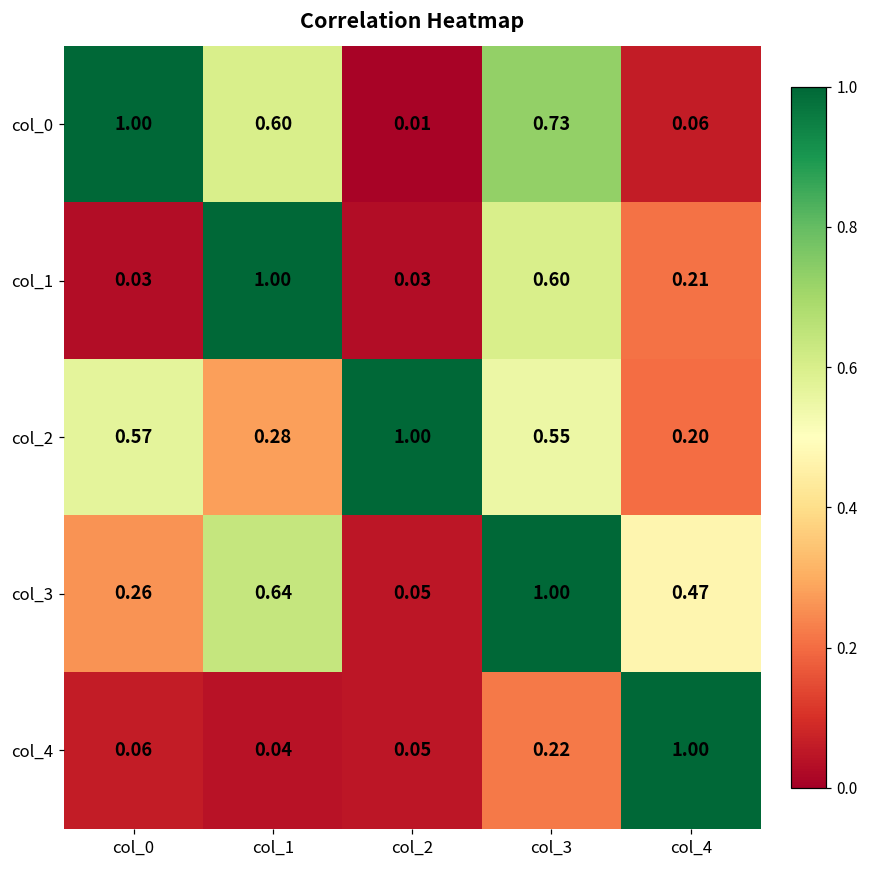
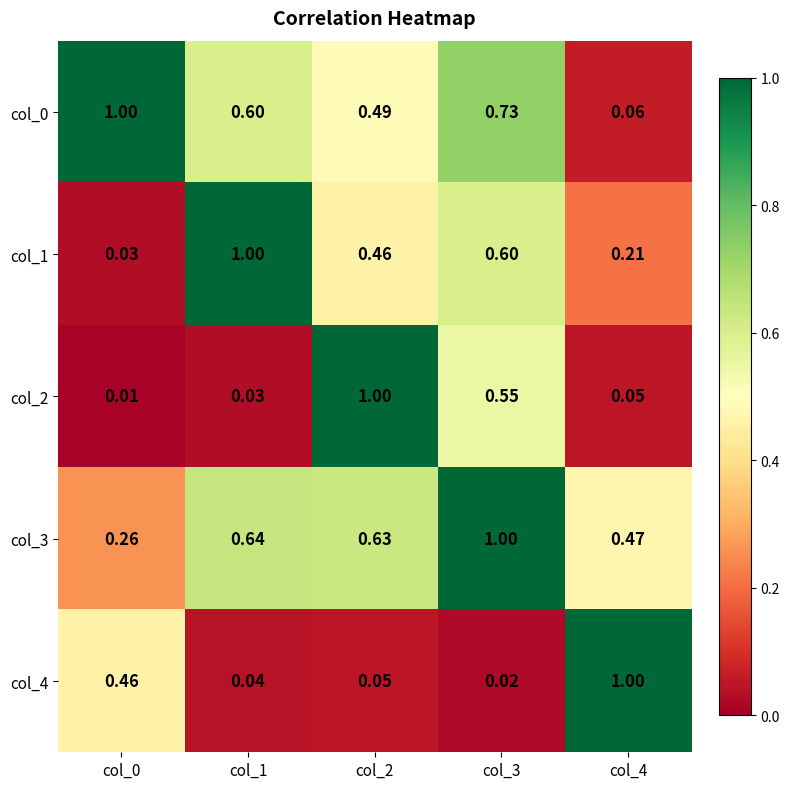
  {
    "col_0": {
      "col_0": 1.00,
      "col_1": 0.60,
-     "col_2": 0.01,
+     "col_2": 0.49,
      "col_3": 0.73,
      "col_4": 0.06
    },
    "col_1": {
      "col_0": 0.03,
      "col_1": 1.00,
-     "col_2": 0.03,
+     "col_2": 0.46,
      "col_3": 0.60,
      "col_4": 0.21
    },
    "col_2": {
-     "col_0": 0.57,
-     "col_1": 0.28,
+     "col_0": 0.01,
+     "col_1": 0.03,
      "col_2": 1.00,
      "col_3": 0.55,
-     "col_4": 0.20
+     "col_4": 0.05
    },
    "col_3": {
      "col_0": 0.26,
      "col_1": 0.64,
-     "col_2": 0.05,
+     "col_2": 0.63,
      "col_3": 1.00,
      "col_4": 0.47
    },
    "col_4": {
-     "col_0": 0.06,
+     "col_0": 0.46,
      "col_1": 0.04,
      "col_2": 0.05,
-     "col_3": 0.22,
+     "col_3": 0.02,
      "col_4": 1.00
    }
  }
